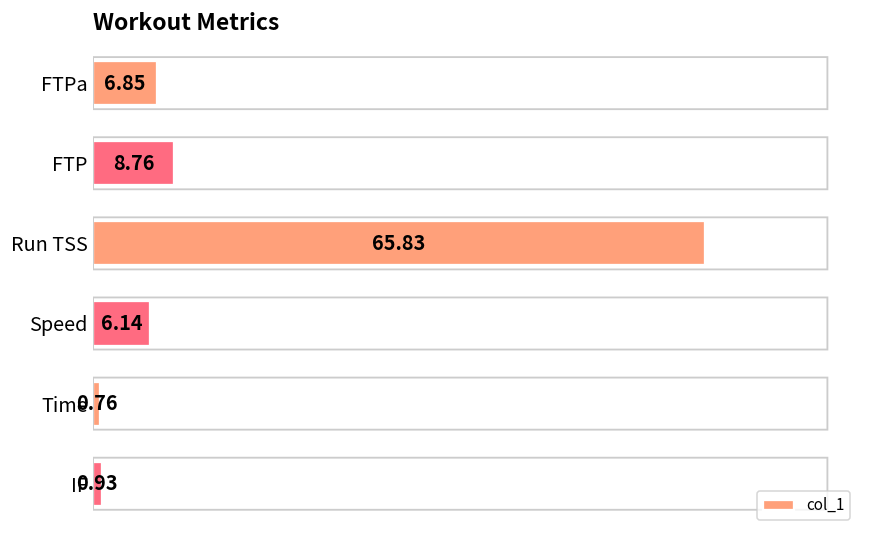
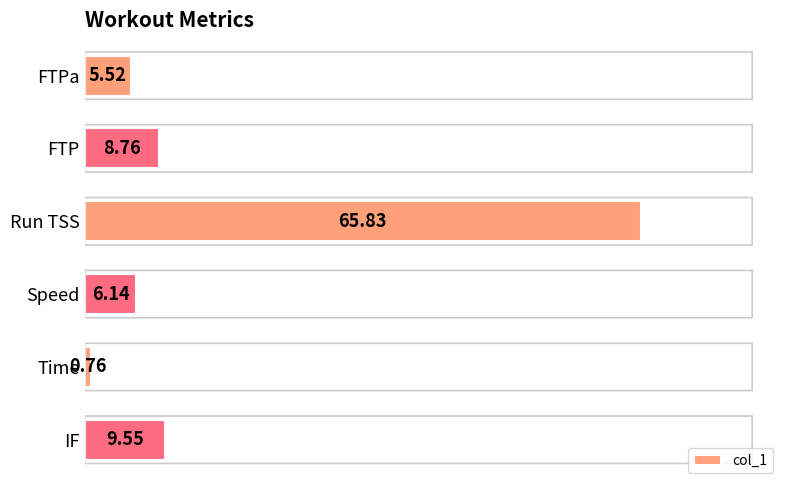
  {
-   "FTPa": 6.85,
+   "FTPa": 5.52,
    "FTP": 8.76,
    "Run TSS": 65.83,
    "Speed": 6.14,
    "Time": 0.76,
-   "IF": 0.93
+   "IF": 9.55
  }
